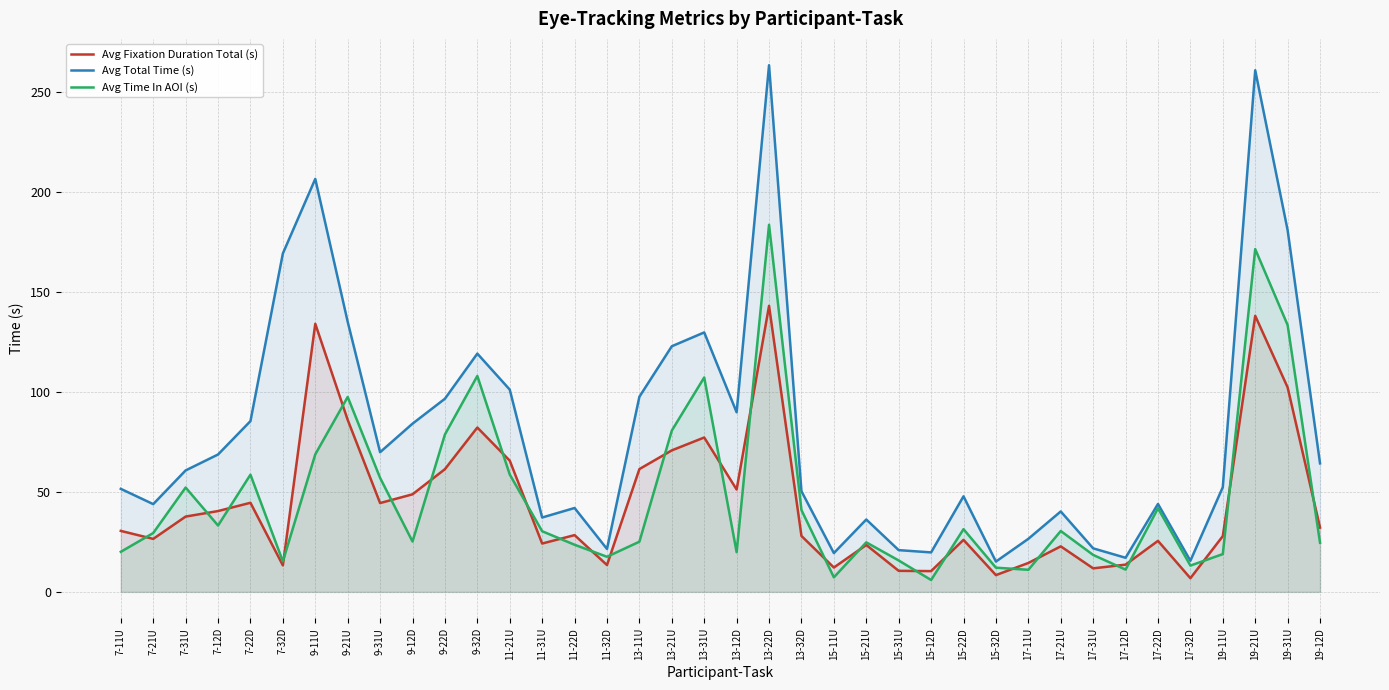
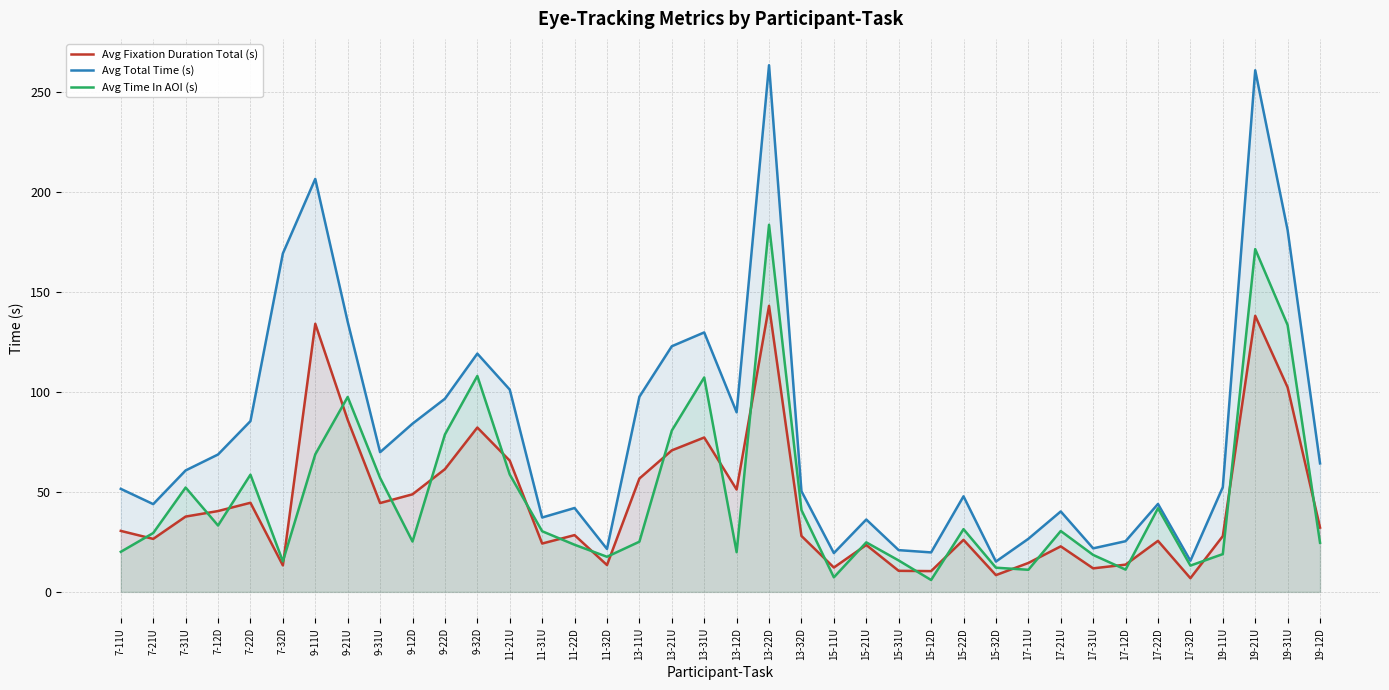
  {
    "Avg Fixation Duration Total (s)": {
      "7-11U": 31,
      "7-21U": 27,
      "7-31U": 38,
      "7-12D": 40,
      "7-22D": 45,
      "7-32D": 13,
      "9-11U": 134,
      "9-21U": 86,
      "9-31U": 44,
      "9-12D": 49,
      "9-22D": 61,
      "9-32D": 82,
      "11-21U": 66,
      "11-31U": 24,
      "11-22D": 28,
      "11-32D": 13,
-     "13-11U": 61,
+     "13-11U": 57,
      "13-21U": 71,
      "13-31U": 77,
      "13-12D": 51,
      "13-22D": 143,
      "13-32D": 28,
      "15-11U": 12,
      "15-21U": 23,
      "15-31U": 11,
      "15-12D": 10,
      "15-22D": 26,
      "15-32D": 8,
      "17-11U": 14,
      "17-21U": 23,
      "17-31U": 12,
      "17-12D": 14,
      "17-22D": 26,
      "17-32D": 7,
      "19-11U": 28,
      "19-21U": 138,
      "19-31U": 102,
      "19-12D": 32
    },
    "Avg Total Time (s)": {
      "7-11U": 52,
      "7-21U": 44,
      "7-31U": 61,
      "7-12D": 69,
      "7-22D": 85,
      "7-32D": 169,
      "9-11U": 207,
      "9-21U": 135,
      "9-31U": 70,
      "9-12D": 84,
      "9-22D": 97,
      "9-32D": 119,
      "11-21U": 101,
      "11-31U": 37,
      "11-22D": 42,
      "11-32D": 21,
      "13-11U": 98,
      "13-21U": 123,
      "13-31U": 130,
      "13-12D": 90,
      "13-22D": 263,
      "13-32D": 50,
      "15-11U": 19,
      "15-21U": 36,
      "15-31U": 21,
      "15-12D": 20,
      "15-22D": 48,
      "15-32D": 15,
      "17-11U": 27,
      "17-21U": 40,
      "17-31U": 22,
-     "17-12D": 17,
+     "17-12D": 25,
      "17-22D": 44,
      "17-32D": 16,
      "19-11U": 52,
      "19-21U": 261,
      "19-31U": 181,
      "19-12D": 64
    },
    "Avg Time In AOI (s)": {
      "7-11U": 20,
      "7-21U": 29,
      "7-31U": 52,
      "7-12D": 33,
      "7-22D": 59,
      "7-32D": 15,
      "9-11U": 69,
      "9-21U": 97,
      "9-31U": 57,
      "9-12D": 25,
      "9-22D": 79,
      "9-32D": 108,
      "11-21U": 59,
      "11-31U": 30,
      "11-22D": 24,
      "11-32D": 18,
      "13-11U": 25,
      "13-21U": 81,
      "13-31U": 107,
      "13-12D": 20,
      "13-22D": 184,
      "13-32D": 41,
      "15-11U": 7,
      "15-21U": 25,
      "15-31U": 16,
      "15-12D": 6,
      "15-22D": 31,
      "15-32D": 12,
      "17-11U": 11,
      "17-21U": 30,
      "17-31U": 18,
      "17-12D": 11,
      "17-22D": 42,
      "17-32D": 13,
      "19-11U": 19,
      "19-21U": 171,
      "19-31U": 133,
      "19-12D": 25
    }
  }
